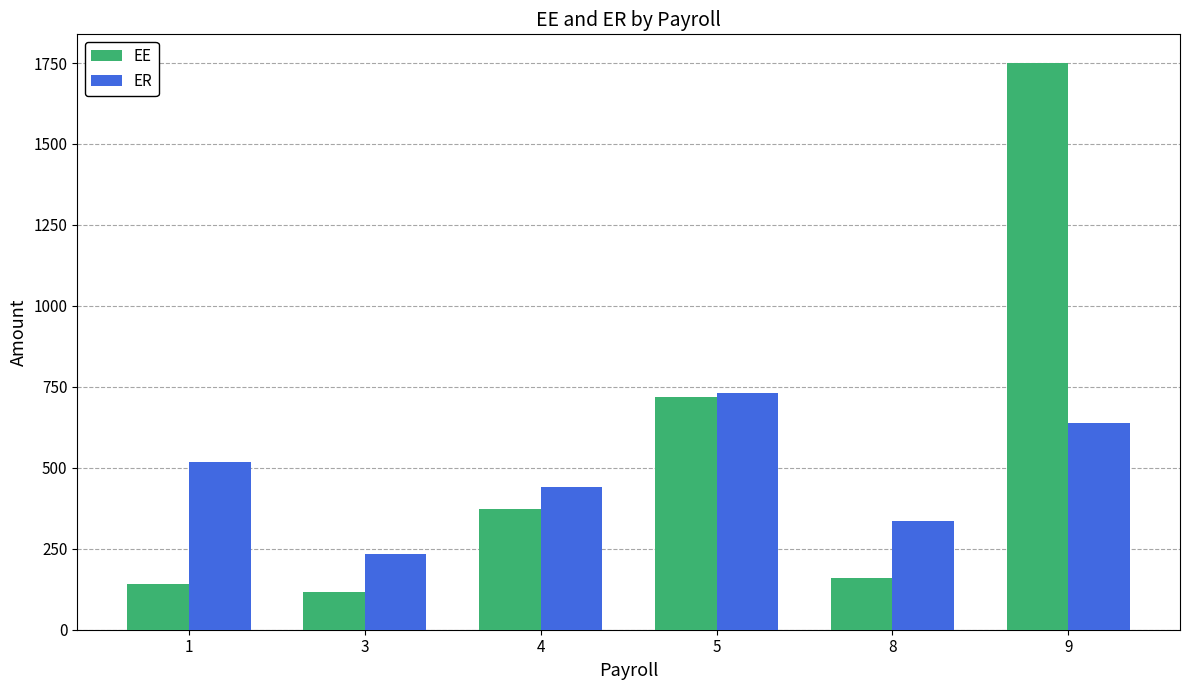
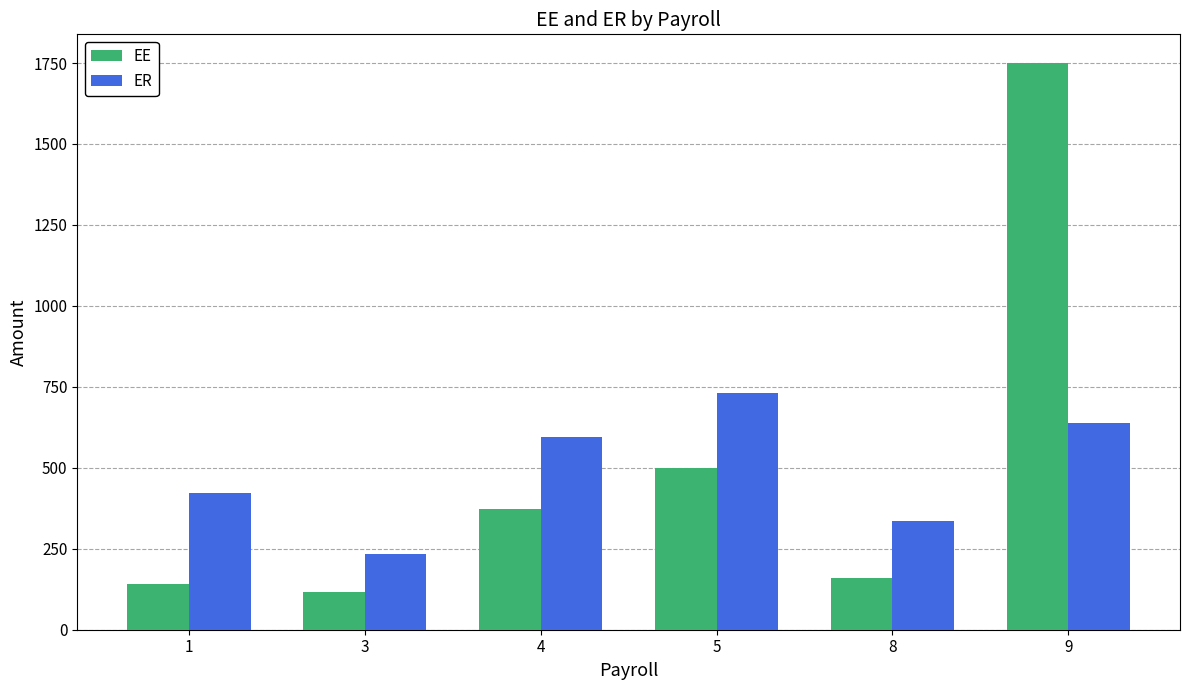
  {
    "EE": {
      "1": 140,
      "3": 120,
      "4": 370,
-     "5": 720,
+     "5": 500,
      "8": 160,
      "9": 1750
    },
    "ER": {
-     "1": 520,
+     "1": 420,
      "3": 230,
-     "4": 440,
+     "4": 600,
      "5": 730,
      "8": 340,
      "9": 640
    }
  }
